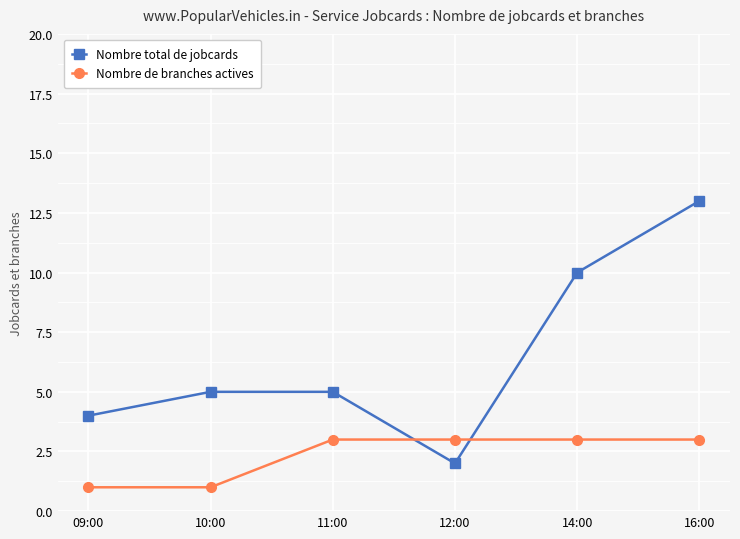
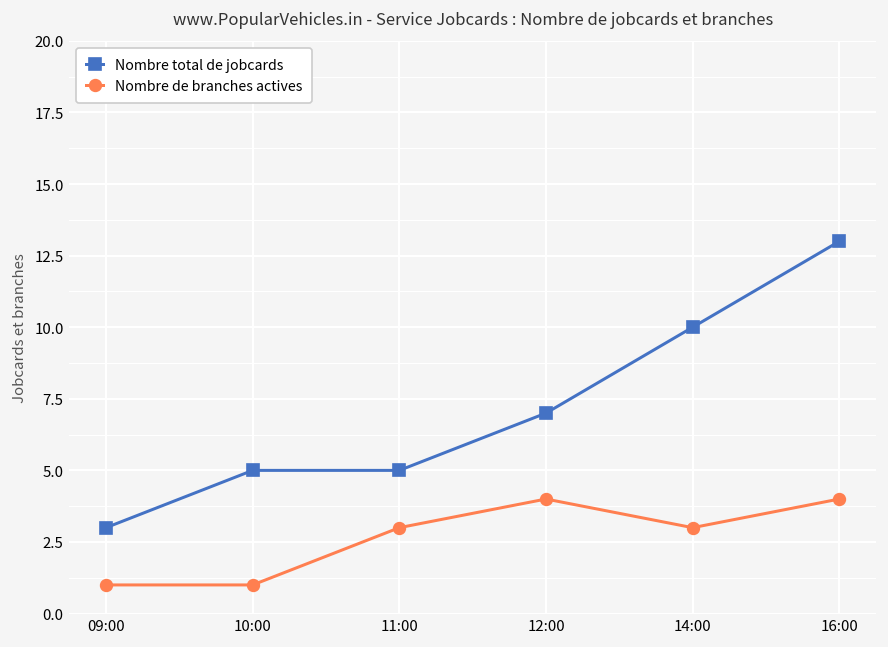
  {
    "Nombre total de jobcards": {
-     "09:00": 4,
+     "09:00": 3,
      "10:00": 5,
      "11:00": 5,
-     "12:00": 2,
+     "12:00": 7,
      "14:00": 10,
      "16:00": 13
    },
    "Nombre de branches actives": {
      "09:00": 1,
      "10:00": 1,
      "11:00": 3,
-     "12:00": 3,
+     "12:00": 4,
      "14:00": 3,
-     "16:00": 3
+     "16:00": 4
    }
  }
